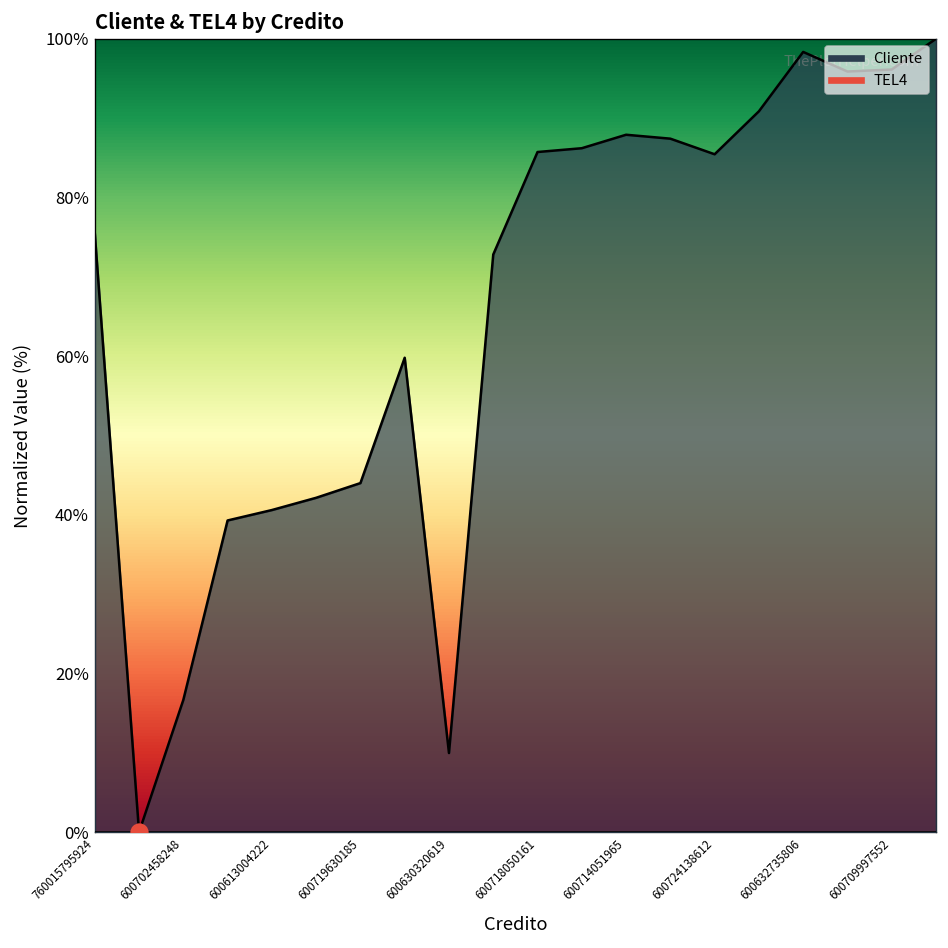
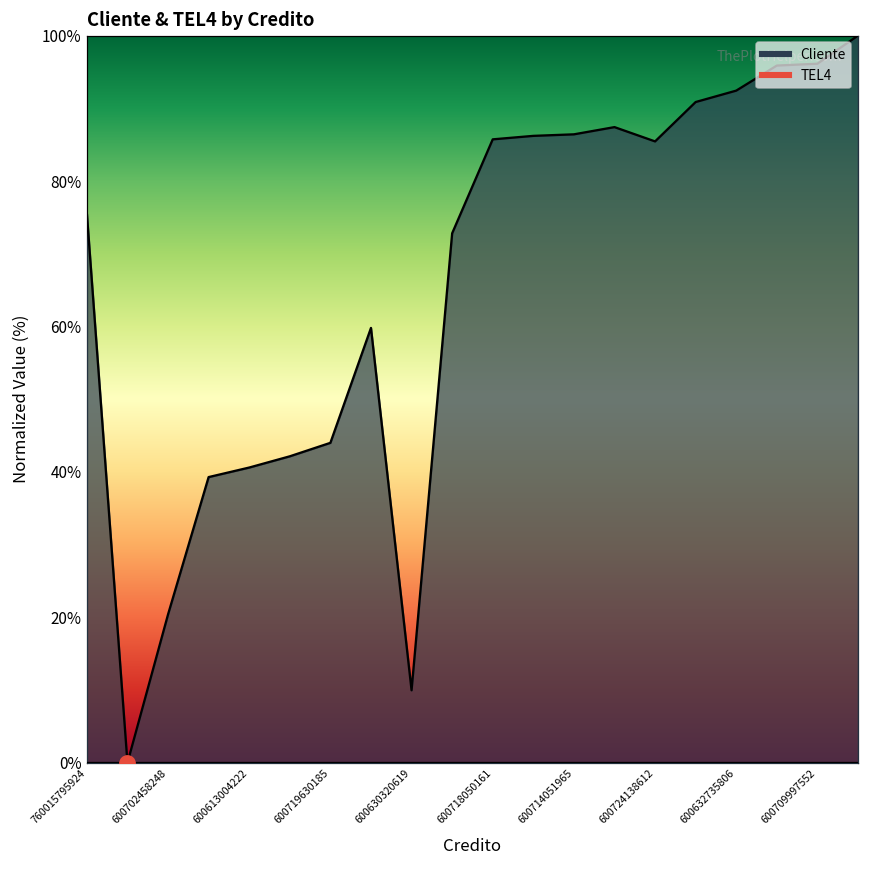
  {
    "Cliente": {
      "760015795924": "76%",
-     "600702458248": "17%",
+     "600702458248": "20%",
      "600613004222": "41%",
      "600719630185": "44%",
      "600630320619": "10%",
      "600718050161": "86%",
-     "600714051965": "88%",
+     "600714051965": "86%",
      "600724138612": "85%",
-     "600632735806": "98%"
+     "600632735806": "92%"
    }
  }
